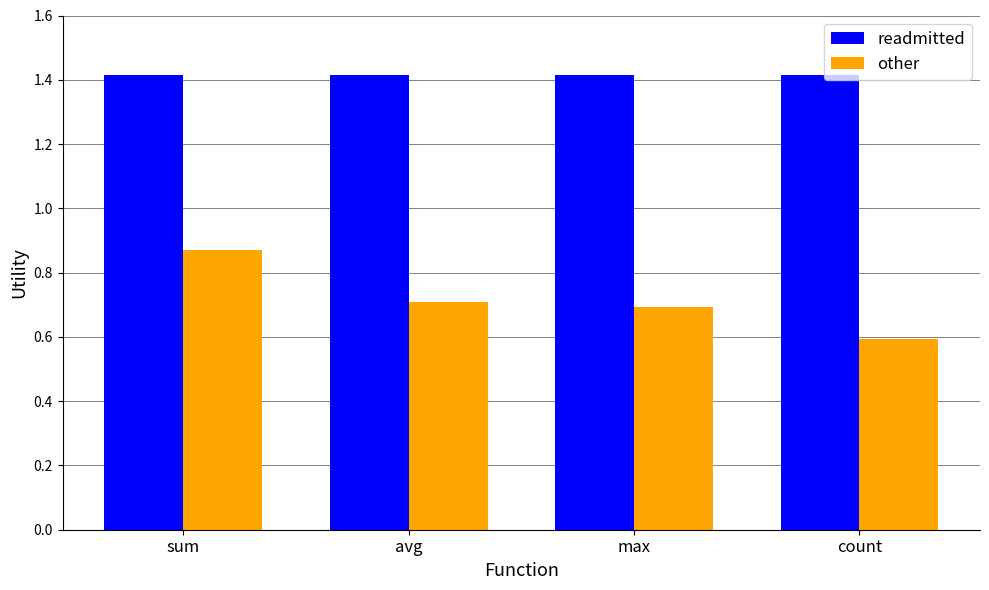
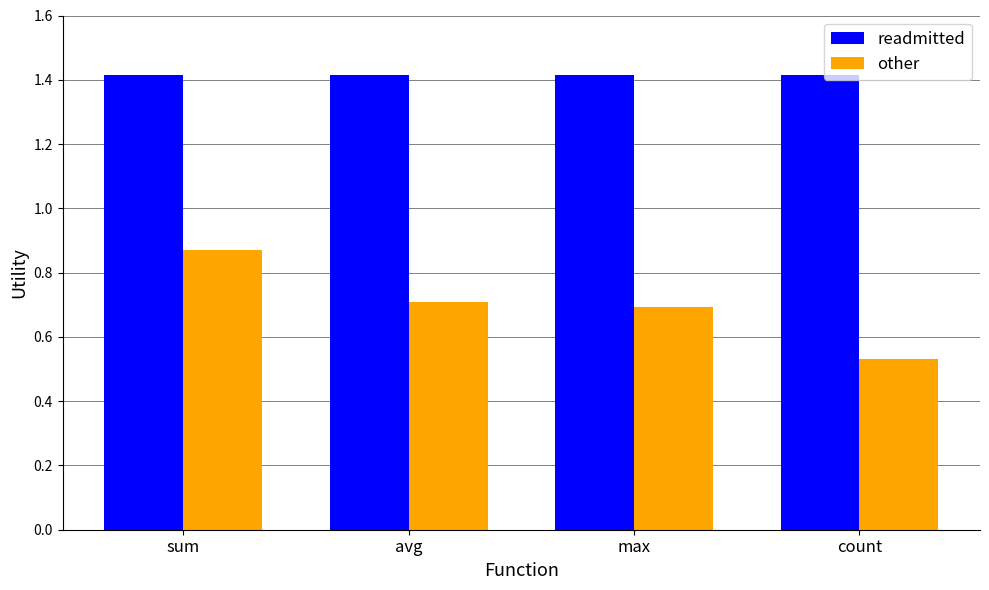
  {
    "readmitted": {
      "sum": 1.41,
      "avg": 1.41,
      "max": 1.41,
      "count": 1.41
    },
    "other": {
      "sum": 0.87,
      "avg": 0.71,
      "max": 0.69,
-     "count": 0.59
+     "count": 0.53
    }
  }
